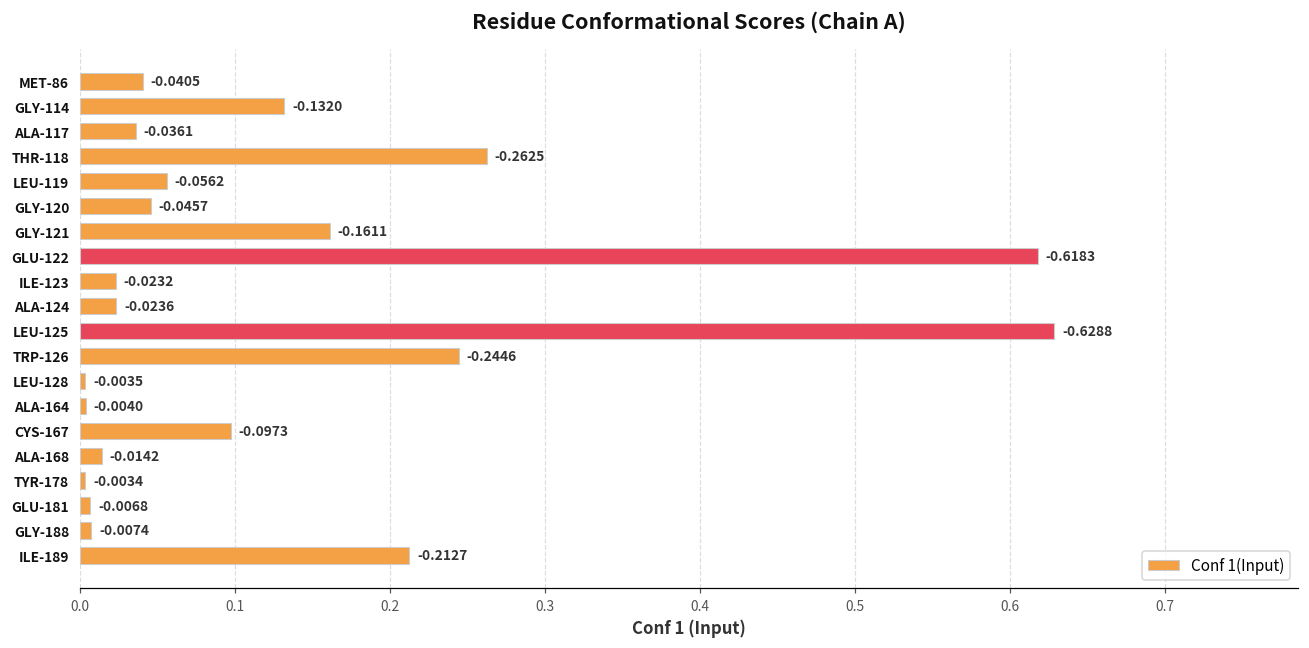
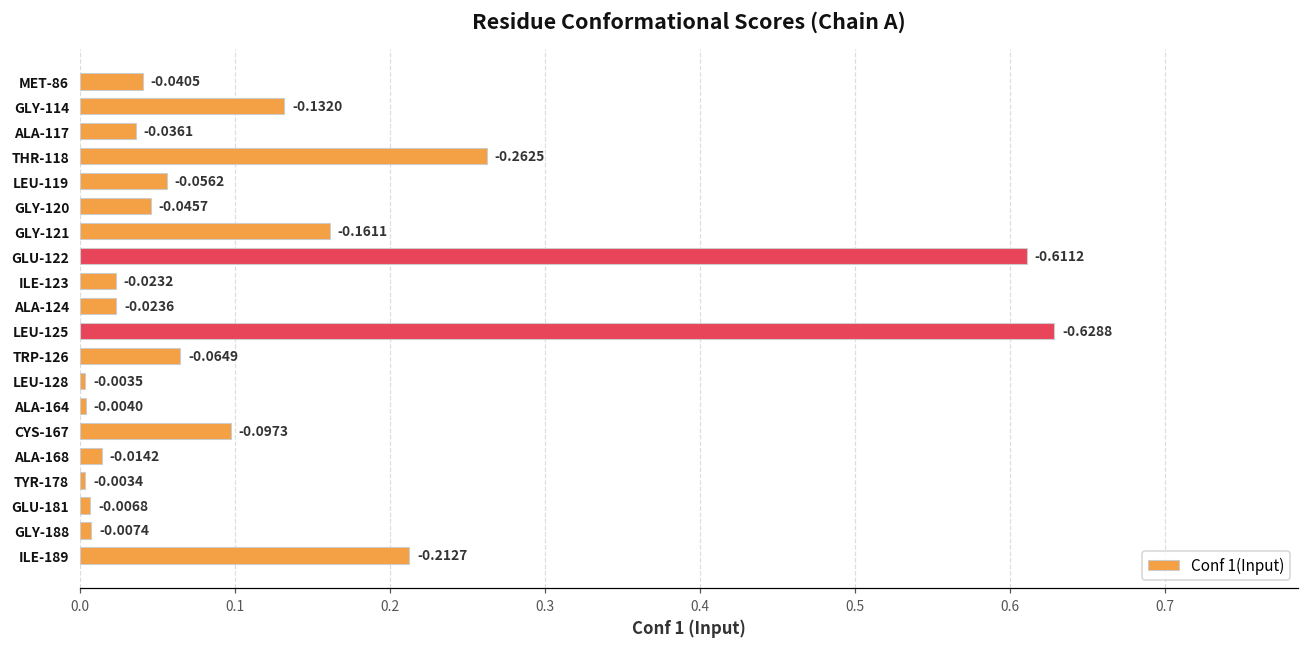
  {
-   "GLU-122": -0.6183,
-   "TRP-126": -0.2446
+   "GLU-122": -0.6112,
+   "TRP-126": -0.0649
  }
